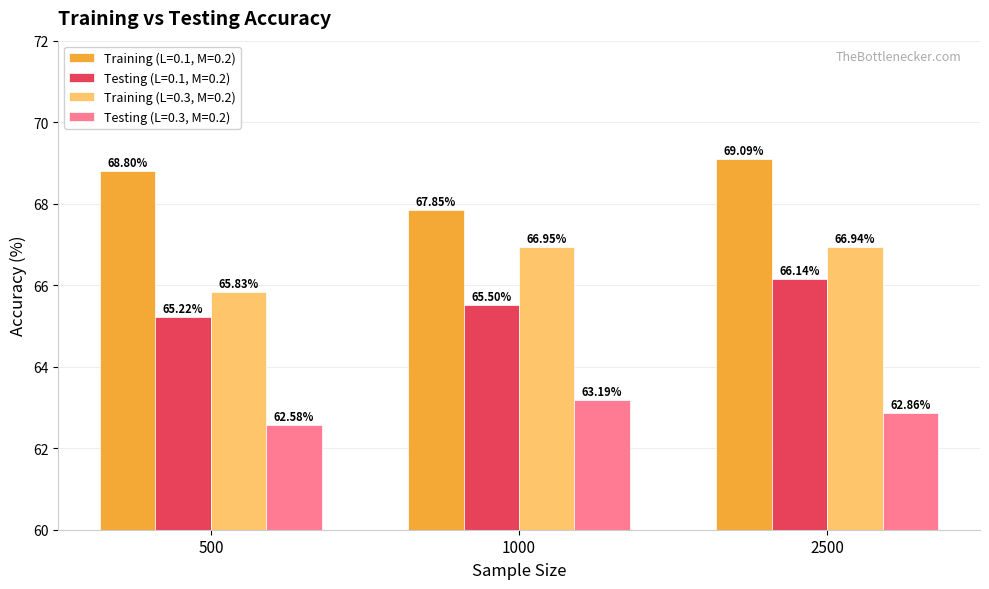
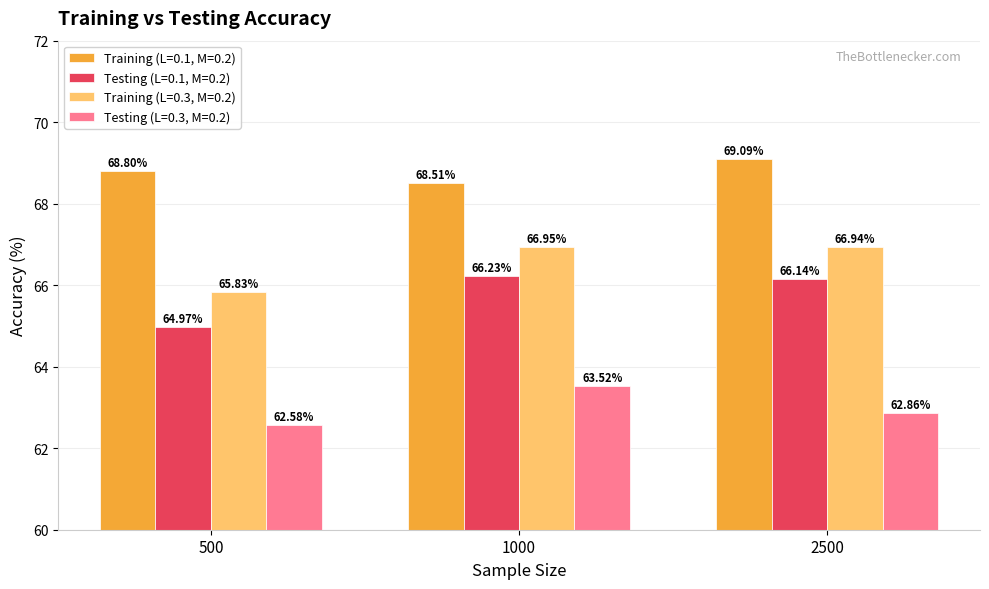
  {
    "Training (L=0.1, M=0.2)": {
      "500": "68.80%",
-     "1000": "67.85%",
+     "1000": "68.51%",
      "2500": "69.09%"
    },
    "Testing (L=0.1, M=0.2)": {
-     "500": "65.22%",
-     "1000": "65.50%",
+     "500": "64.97%",
+     "1000": "66.23%",
      "2500": "66.14%"
    },
    "Training (L=0.3, M=0.2)": {
      "500": "65.83%",
      "1000": "66.95%",
      "2500": "66.94%"
    },
    "Testing (L=0.3, M=0.2)": {
      "500": "62.58%",
-     "1000": "63.19%",
+     "1000": "63.52%",
      "2500": "62.86%"
    }
  }
